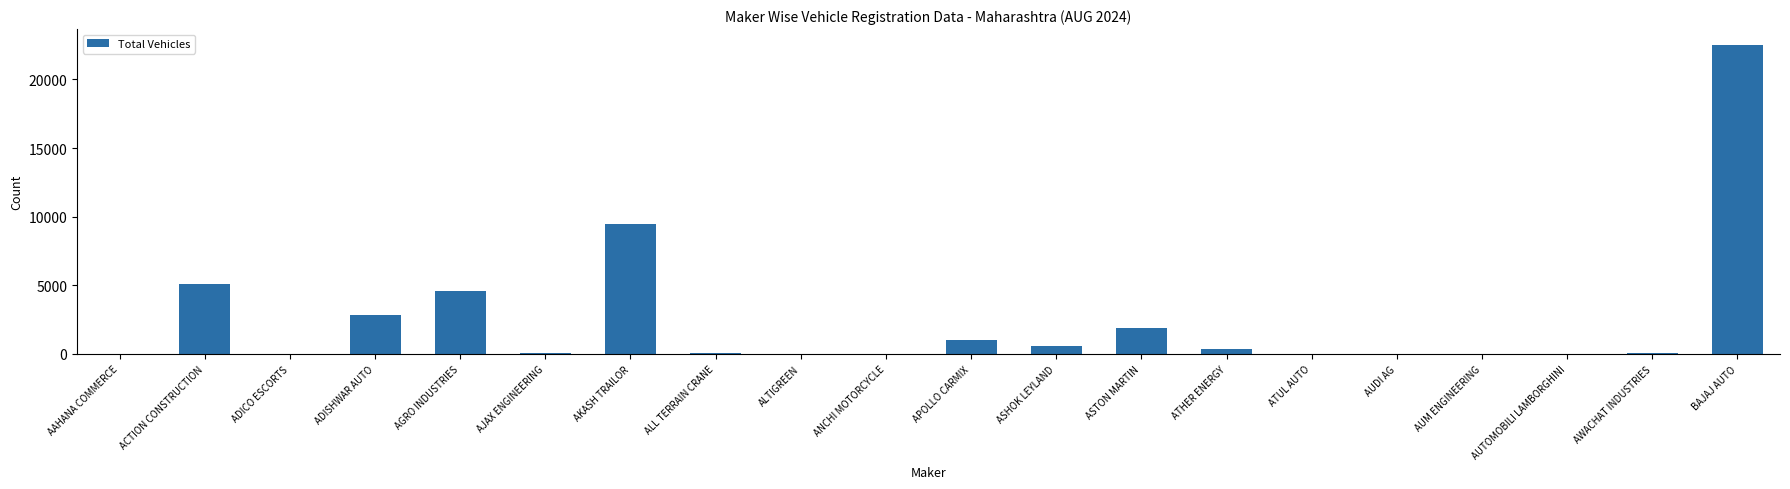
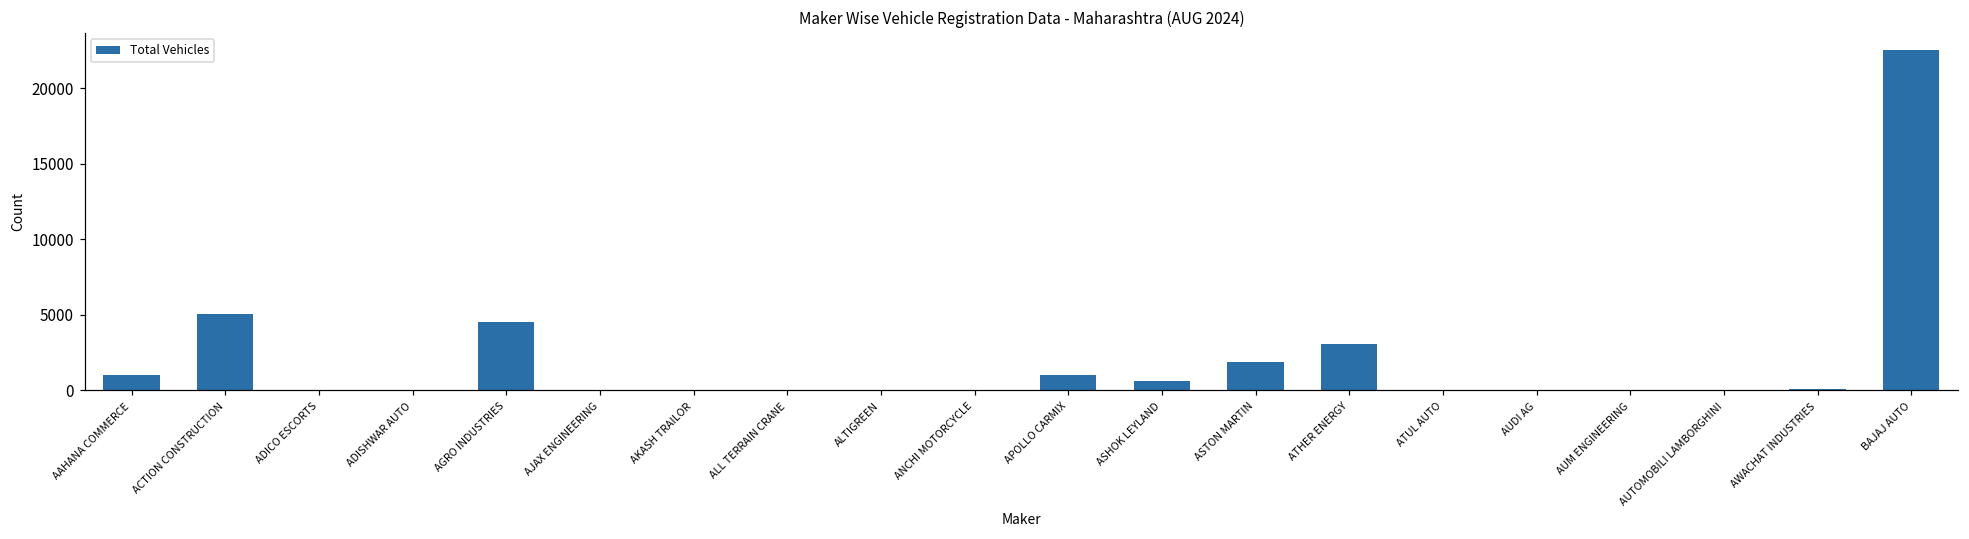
  {
-   "AAHANA COMMERCE": 0,
+   "AAHANA COMMERCE": 1000,
    "ACTION CONSTRUCTION": 5100,
-   "ADISHWAR AUTO": 2800,
+   "ADISHWAR AUTO": 0,
    "AGRO INDUSTRIES": 4600,
-   "AKASH TRAILOR": 9400,
+   "AKASH TRAILOR": 0,
    "APOLLO CARMIX": 1000,
    "ASHOK LEYLAND": 600,
    "ASTON MARTIN": 1900,
-   "ATHER ENERGY": 400,
+   "ATHER ENERGY": 3100,
    "BAJAJ AUTO": 22500
  }
